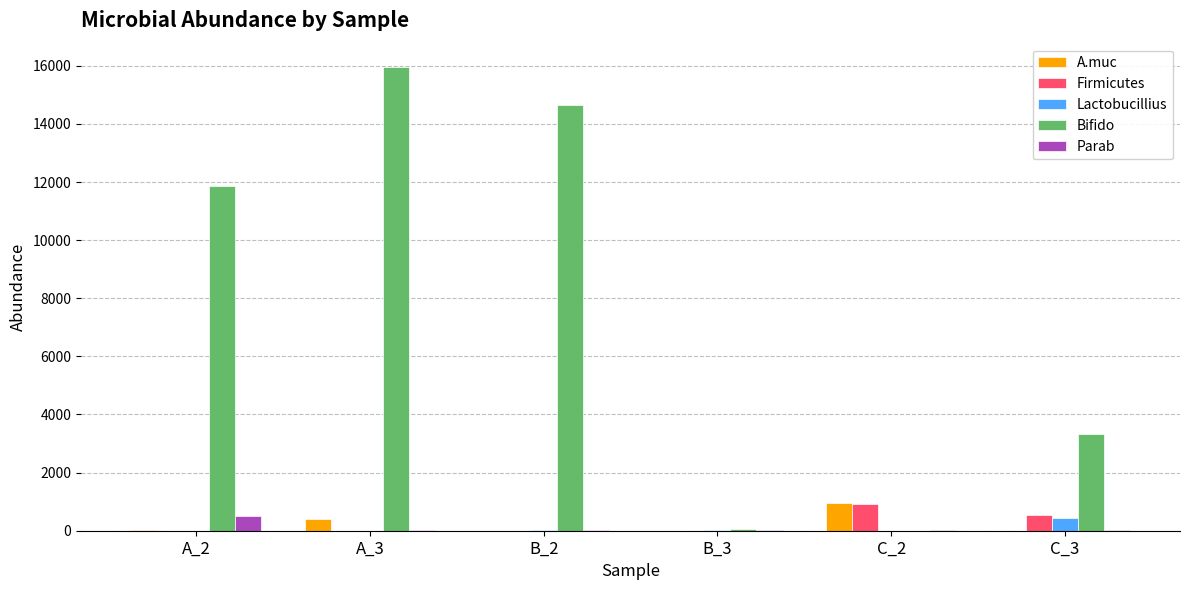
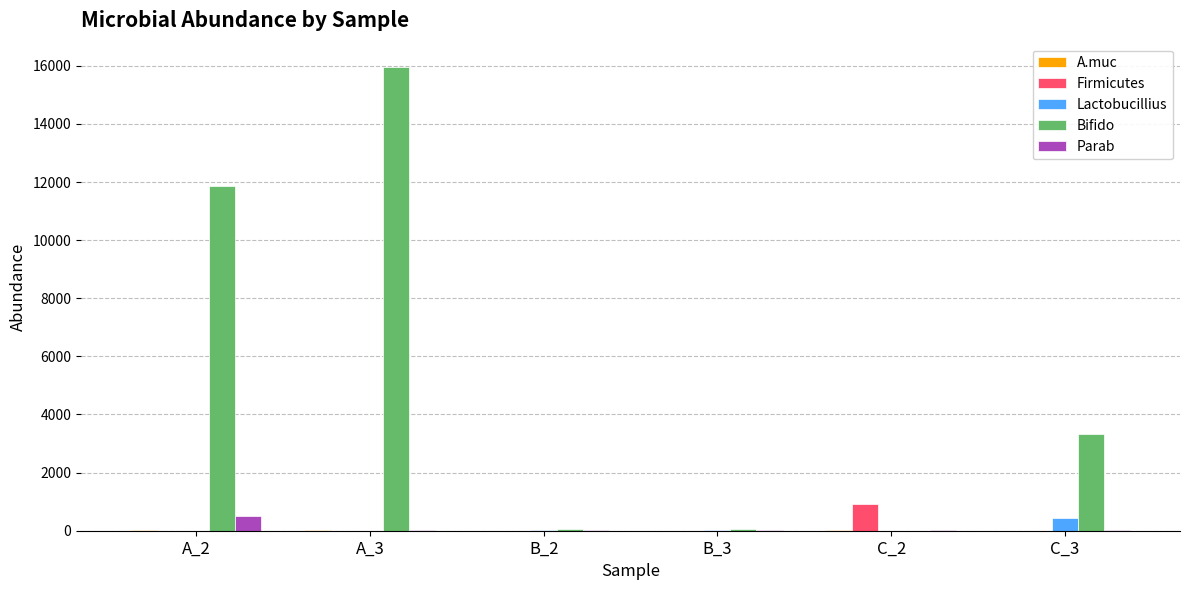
  {
    "A.muc": {
-     "A_3": 400,
-     "C_2": 1000
+     "A_3": 0,
+     "C_2": 0
    },
    "Firmicutes": {
      "C_2": 900,
-     "C_3": 500
+     "C_3": 0
    },
    "Lactobucillius": {
      "C_3": 400
    },
    "Bifido": {
      "A_2": 11900,
      "A_3": 16000,
-     "B_2": 14700,
+     "B_2": 100,
      "C_3": 3300
    },
    "Parab": {
      "A_2": 500
    }
  }
